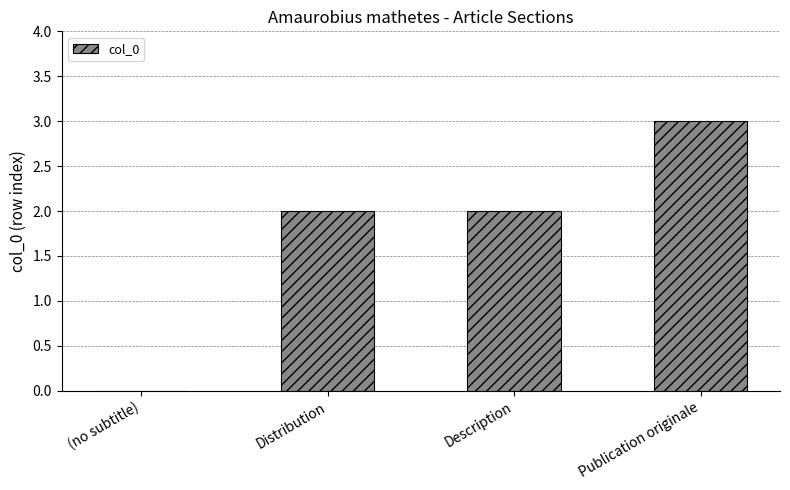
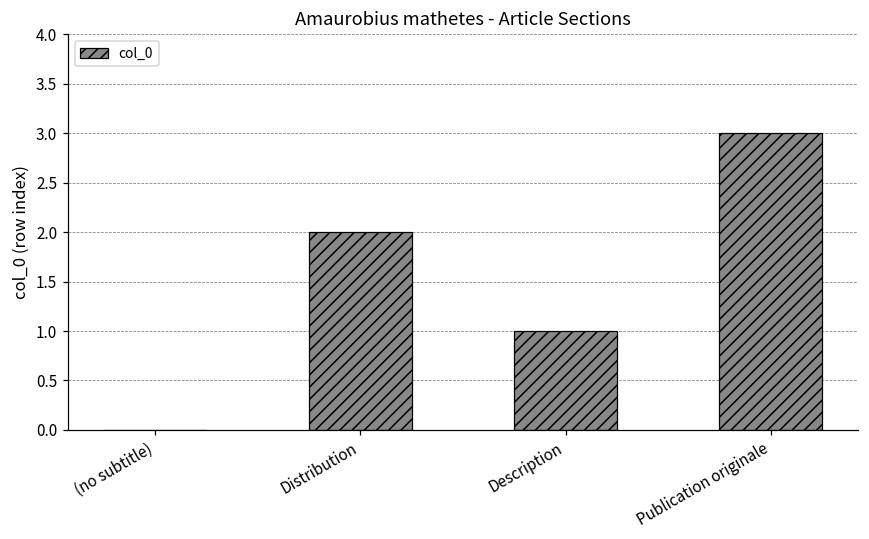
  {
    "(no subtitle)": 0,
    "Distribution": 2,
-   "Description": 2,
+   "Description": 1,
    "Publication originale": 3
  }
